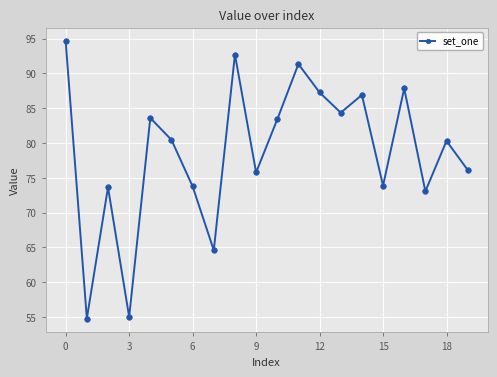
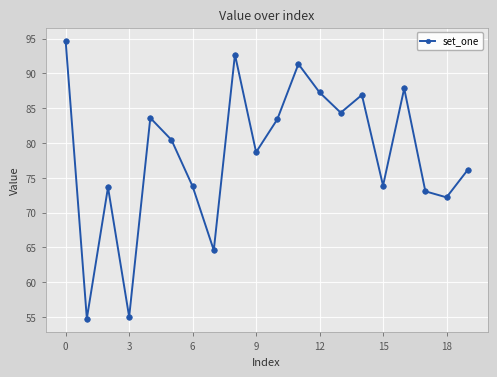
  {
    "0": 95,
    "3": 55,
    "6": 74,
-   "9": 76,
+   "9": 79,
    "12": 87,
    "15": 74,
-   "18": 80
+   "18": 72
  }
